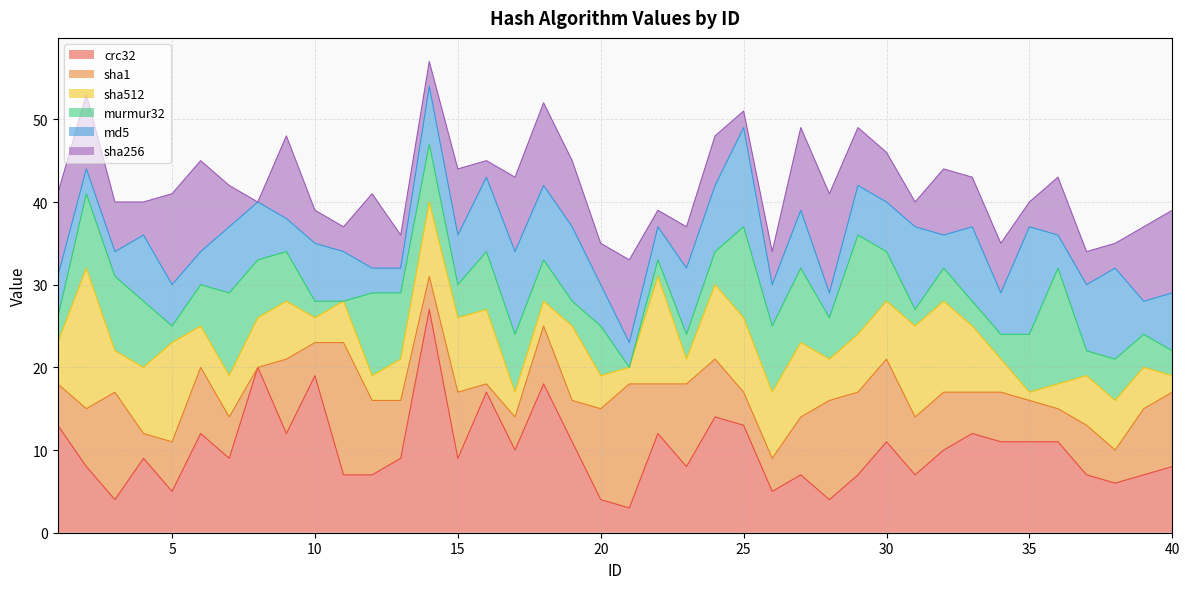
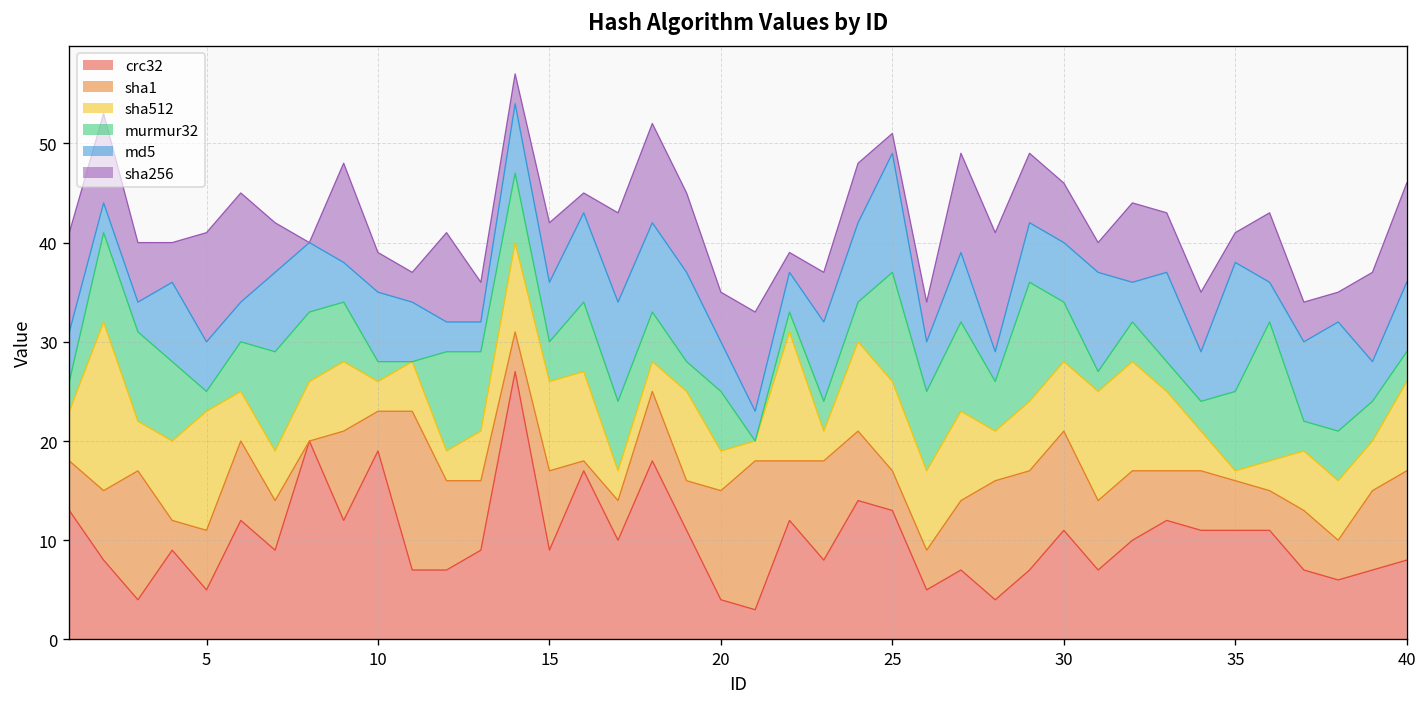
  {
    "sha512": {
      "5": 23,
      "10": 26,
      "15": 26,
      "20": 19,
      "25": 26,
      "30": 28,
      "35": 17,
-     "40": 2
+     "40": 9
    },
    "murmur32": {
      "5": 2,
      "10": 2,
      "15": 4,
      "20": 6,
      "25": 11,
      "30": 6,
-     "35": 7,
+     "35": 8,
      "40": 3
    },
    "md5": {
      "5": 5,
      "10": 7,
      "15": 6,
      "20": 5,
      "25": 12,
      "30": 6,
      "35": 13,
      "40": 7
    },
    "sha256": {
      "5": 11,
      "10": 4,
-     "15": 8,
+     "15": 6,
      "20": 5,
      "25": 2,
      "30": 6,
      "35": 3,
      "40": 10
    }
  }
